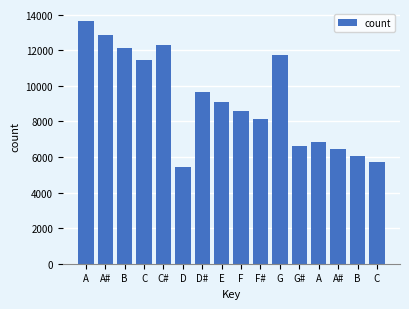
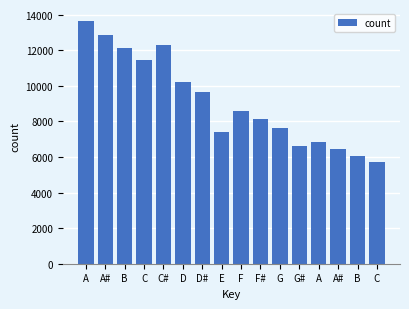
  {
    "C#": 12300,
-   "D": 5500,
+   "D": 10200,
    "D#": 9600,
-   "E": 9100,
+   "E": 7400,
    "F": 8600,
    "F#": 8100,
-   "G": 11700,
+   "G": 7700,
    "G#": 6600
  }
